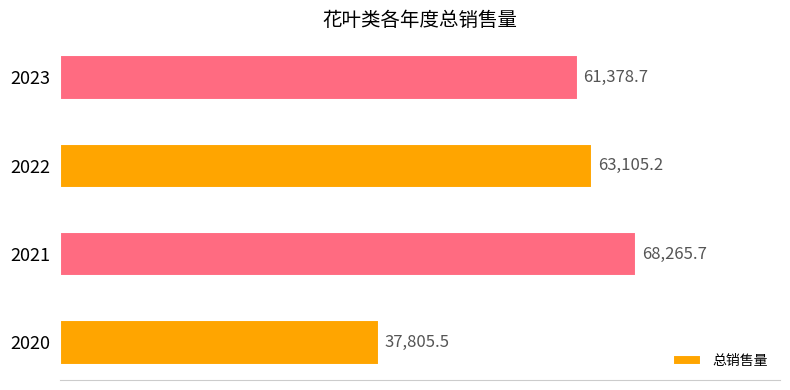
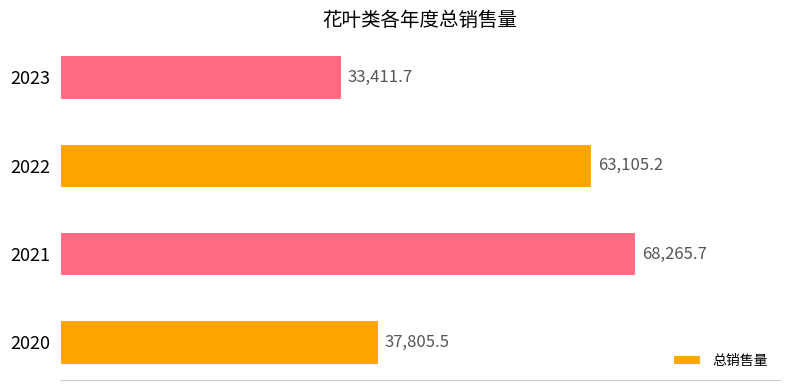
  {
-   "2023": "61,378.7",
+   "2023": "33,411.7",
    "2022": "63,105.2",
    "2021": "68,265.7",
    "2020": "37,805.5"
  }
